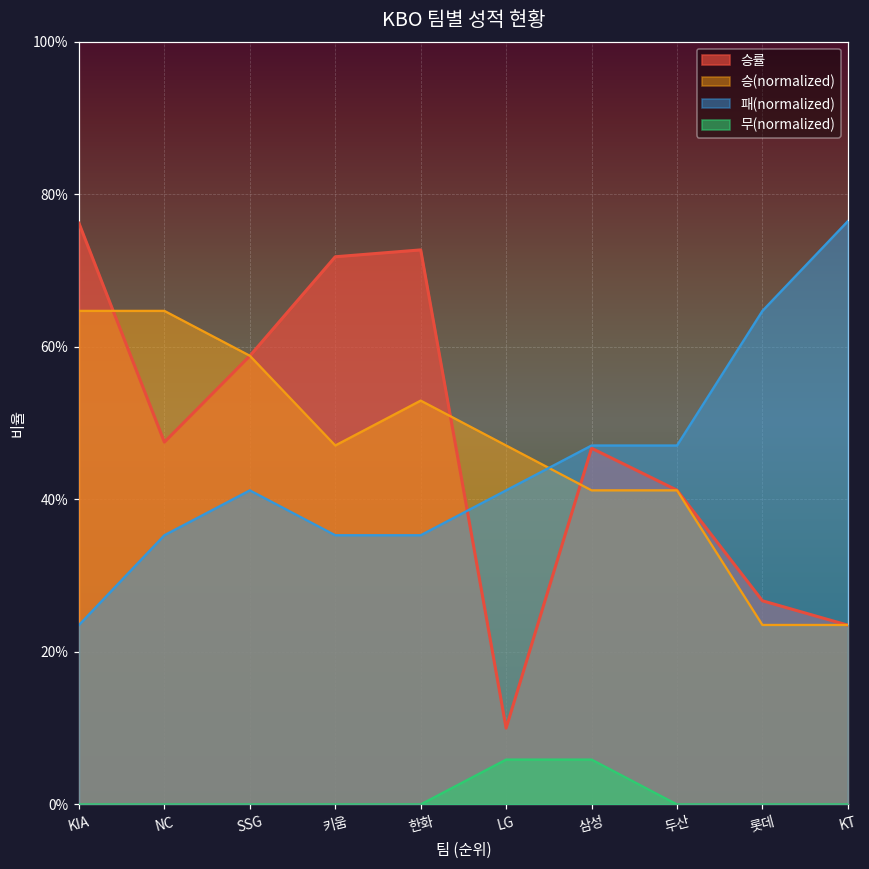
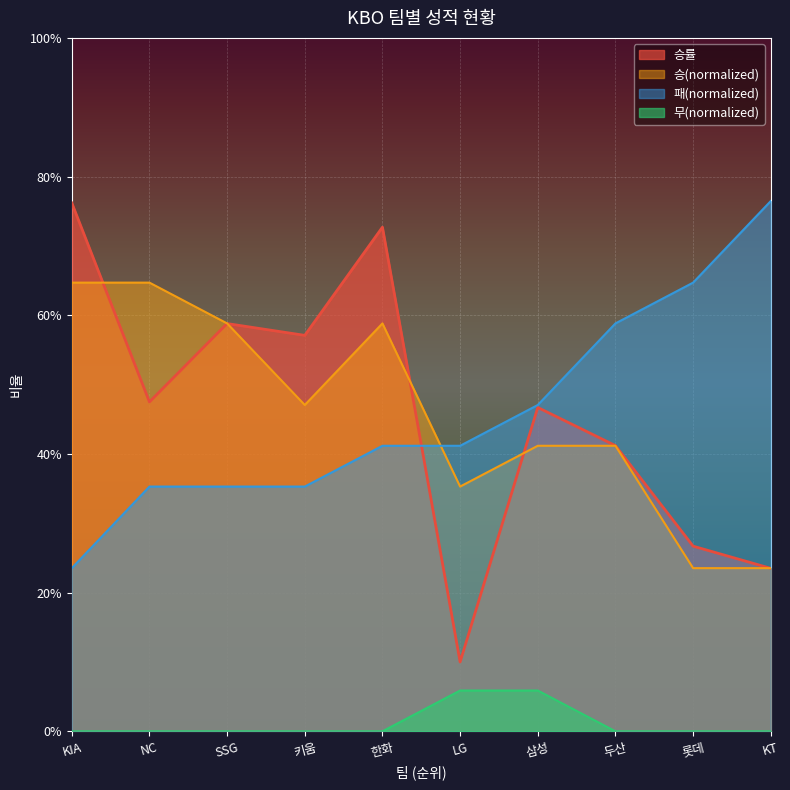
  {
    "승률": {
      "KIA": "76%",
      "NC": "48%",
-     "키움": "72%",
+     "키움": "57%",
      "한화": "73%",
      "LG": "10%",
      "롯데": "27%"
    },
    "승(normalized)": {
      "KIA": "65%",
      "NC": "65%",
      "키움": "47%",
-     "한화": "53%",
-     "LG": "47%",
+     "한화": "59%",
+     "LG": "35%",
      "삼성": "41%",
      "롯데": "24%"
    },
    "패(normalized)": {
      "KIA": "24%",
      "NC": "35%",
-     "SSG": "41%",
+     "SSG": "35%",
      "키움": "35%",
-     "한화": "35%",
+     "한화": "41%",
      "LG": "41%",
-     "두산": "47%",
+     "두산": "59%",
      "롯데": "65%",
      "KT": "76%"
    },
    "무(normalized)": {
      "KIA": "0%",
      "NC": "0%",
      "SSG": "0%",
      "키움": "0%",
      "한화": "0%",
      "LG": "6%",
      "삼성": "6%",
      "두산": "0%",
      "롯데": "0%",
      "KT": "0%"
    }
  }
